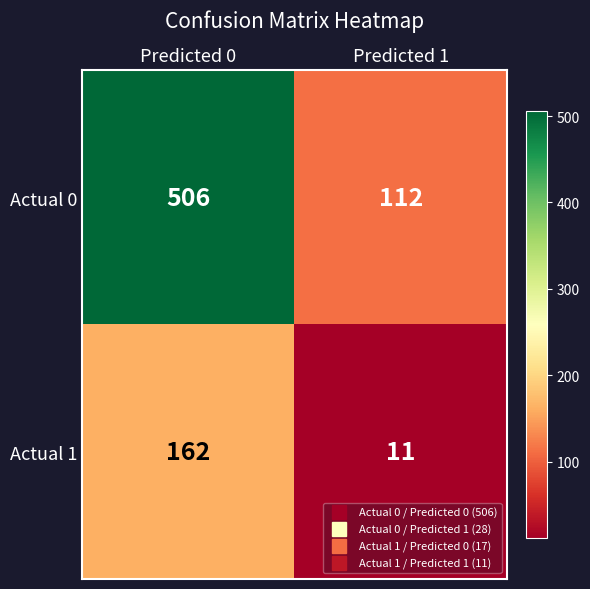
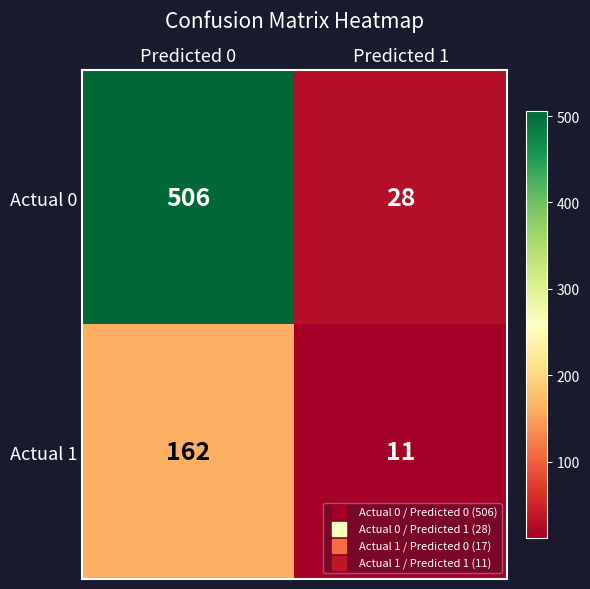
  {
    "Actual 0": {
      "Predicted 0": 506,
-     "Predicted 1": 112
+     "Predicted 1": 28
    },
    "Actual 1": {
      "Predicted 0": 162,
      "Predicted 1": 11
    }
  }
